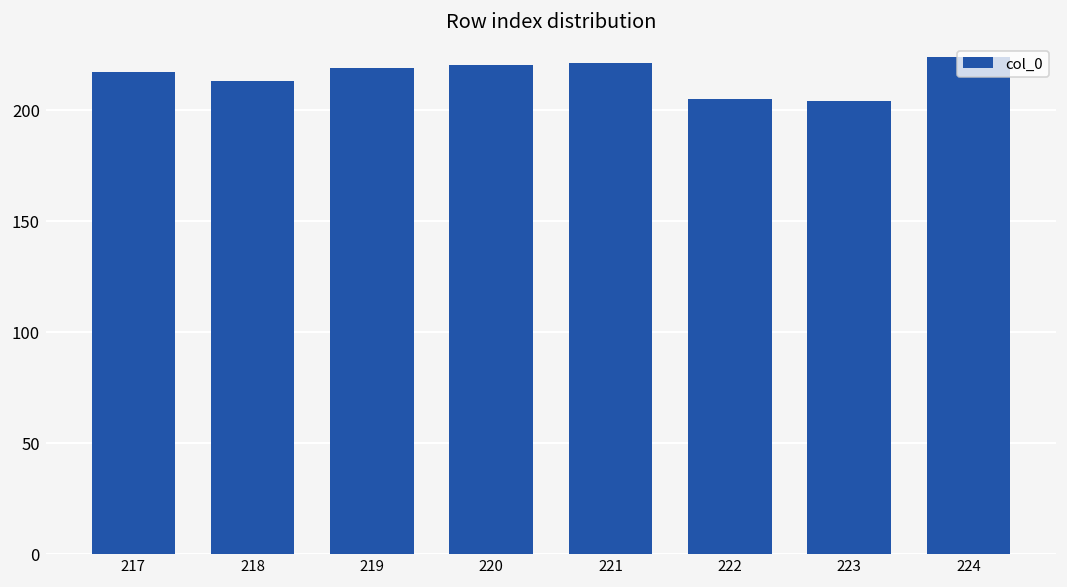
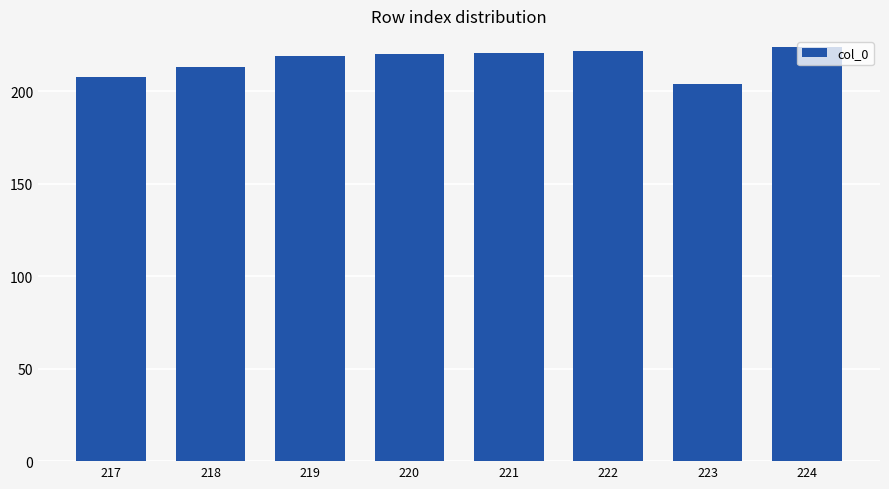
  {
-   "217": 217,
+   "217": 208,
    "218": 213,
    "219": 219,
    "220": 220,
    "221": 221,
-   "222": 205,
+   "222": 222,
    "223": 204
  }
